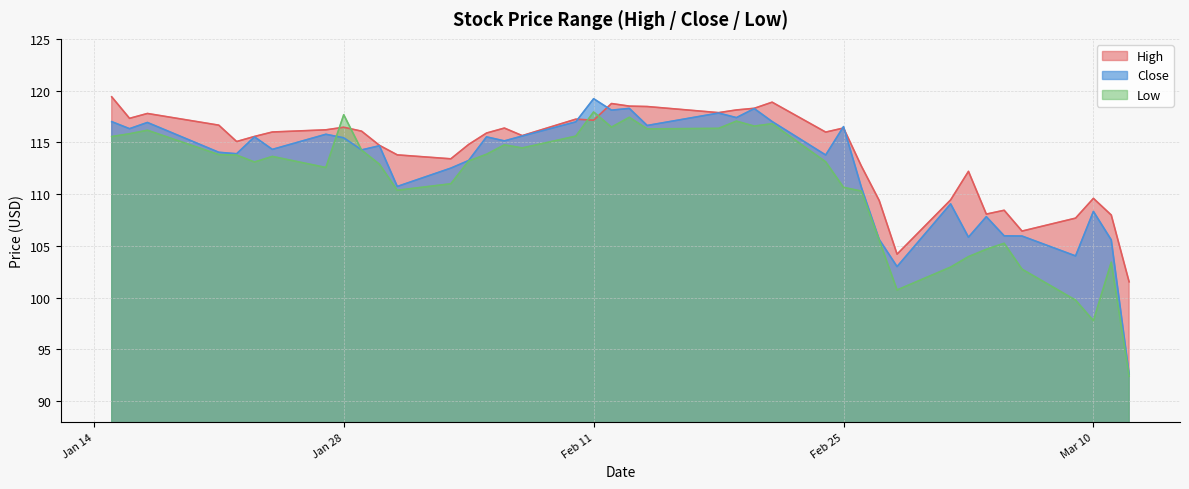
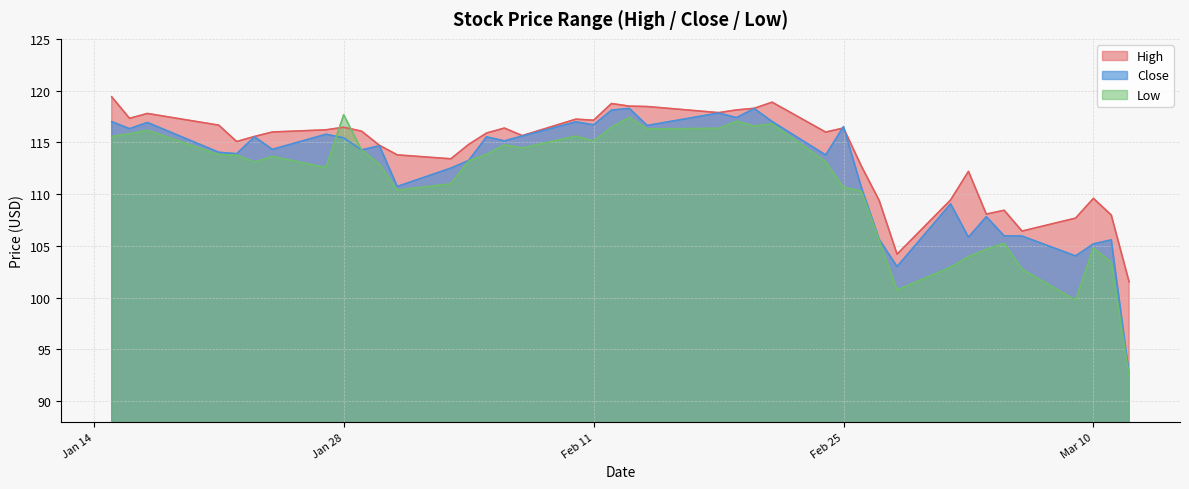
  {
    "High": {
      "Jan 28": 116.5,
      "Feb 11": 117.1,
      "Mar 10": 109.6
    },
    "Close": {
      "Jan 28": 115.4,
-     "Feb 11": 119.2,
-     "Mar 10": 108.3
+     "Feb 11": 116.7,
+     "Mar 10": 105.2
    },
    "Low": {
      "Jan 28": 117.7,
-     "Feb 11": 117.9,
+     "Feb 11": 115.1,
      "Feb 25": 110.7,
-     "Mar 10": 97.8
+     "Mar 10": 104.8
    }
  }
